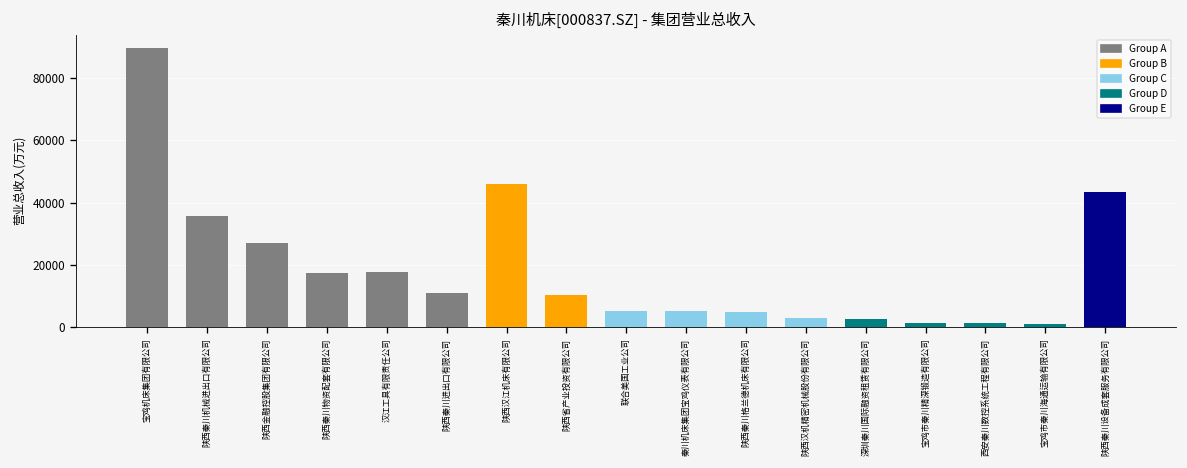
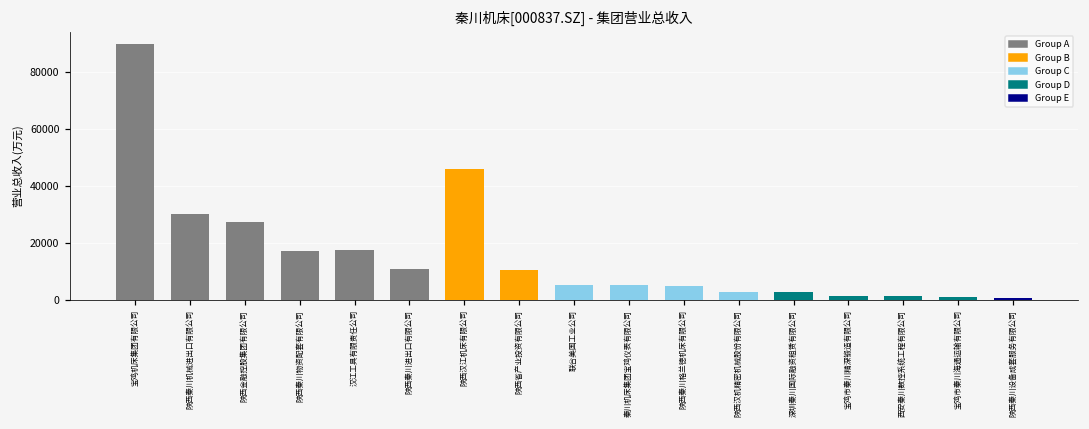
  {
    "宝鸡机床集团有限公司": 90000,
-   "陕西秦川机械进出口有限公司": 36000,
+   "陕西秦川机械进出口有限公司": 30000,
    "陕西金融控股集团有限公司": 27000,
    "陕西秦川物资配套有限公司": 17000,
    "汉江工具有限责任公司": 18000,
    "陕西秦川进出口有限公司": 11000,
    "陕西汉江机床有限公司": 46000,
    "陕西省产业投资有限公司": 10000,
    "联合美国工业公司": 5000,
    "秦川机床集团宝鸡仪表有限公司": 5000,
    "陕西秦川格兰德机床有限公司": 5000,
    "陕西汉机精密机械股份有限公司": 3000,
    "深圳秦川国际融资租赁有限公司": 3000,
    "宝鸡市秦川精深锻造有限公司": 1000,
    "西安秦川数控系统工程有限公司": 1000,
    "宝鸡市秦川海通运输有限公司": 1000,
-   "陕西秦川设备成套服务有限公司": 43000
+   "陕西秦川设备成套服务有限公司": 0
  }
